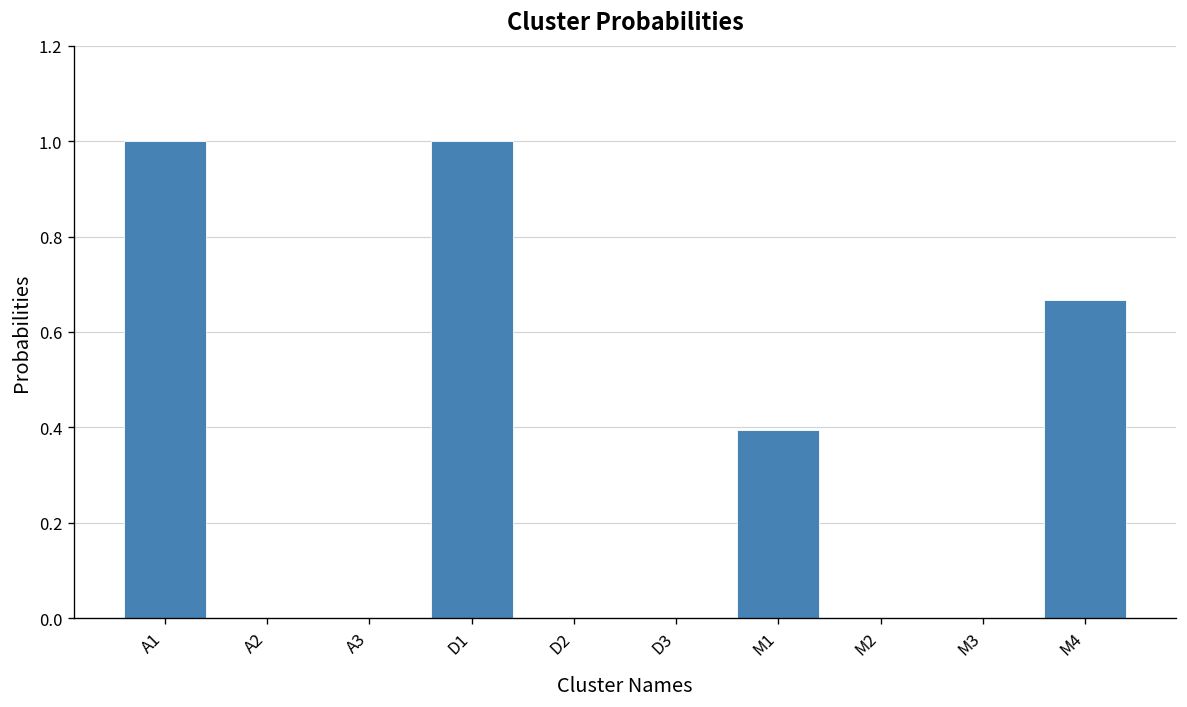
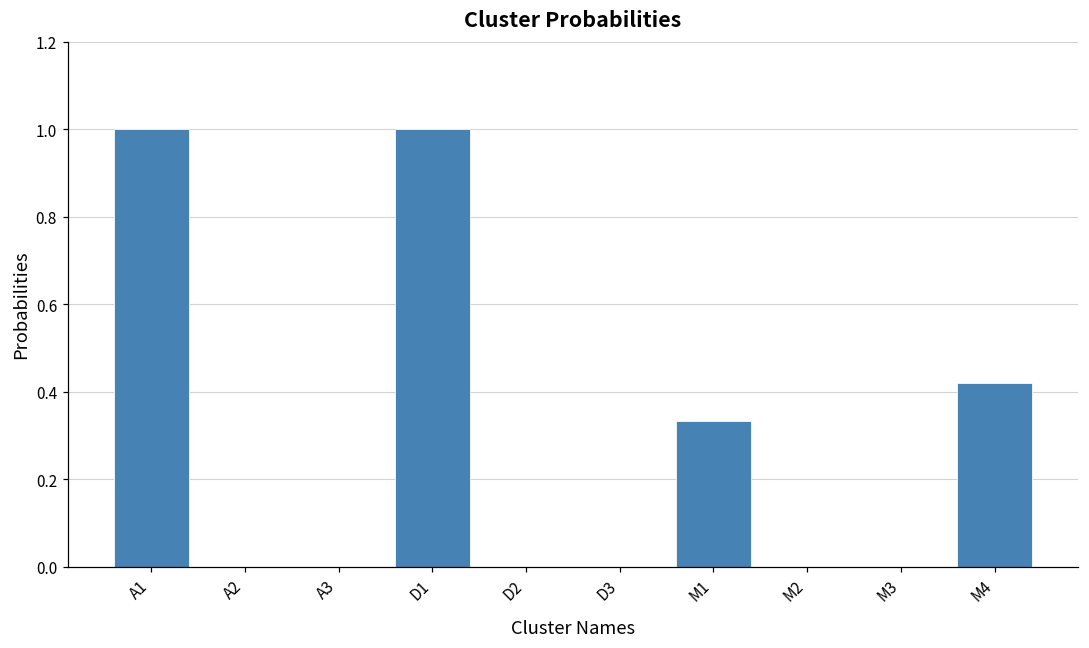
  {
    "A1": 1.00,
    "A2": 0.00,
    "A3": 0.00,
    "D1": 1.00,
    "D2": 0.00,
    "D3": 0.00,
-   "M1": 0.39,
+   "M1": 0.33,
    "M2": 0.00,
    "M3": 0.00,
-   "M4": 0.67
+   "M4": 0.42
  }
